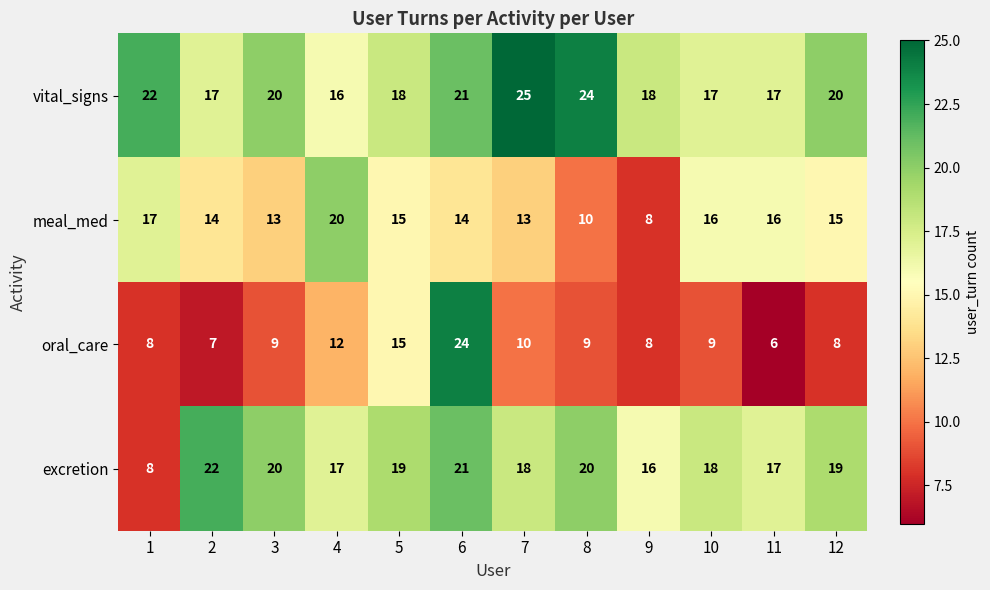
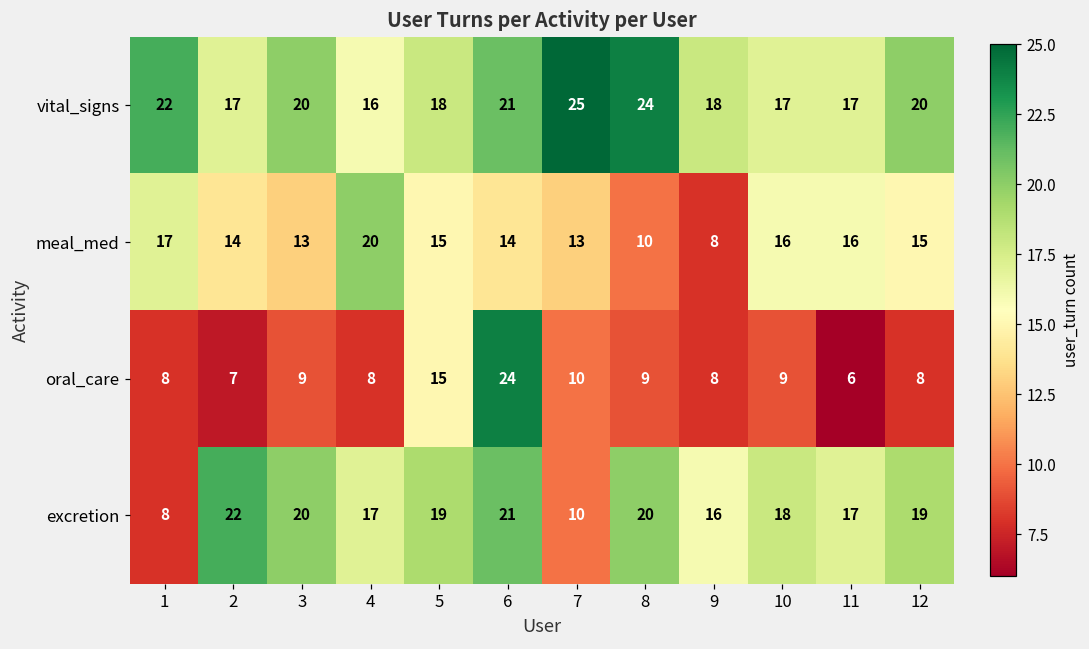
  {
    "vital_signs": {
      "1": 22,
      "2": 17,
      "3": 20,
      "4": 16,
      "5": 18,
      "6": 21,
      "7": 25,
      "8": 24,
      "9": 18,
      "10": 17,
      "11": 17,
      "12": 20
    },
    "meal_med": {
      "1": 17,
      "2": 14,
      "3": 13,
      "4": 20,
      "5": 15,
      "6": 14,
      "7": 13,
      "8": 10,
      "9": 8,
      "10": 16,
      "11": 16,
      "12": 15
    },
    "oral_care": {
      "1": 8,
      "2": 7,
      "3": 9,
-     "4": 12,
+     "4": 8,
      "5": 15,
      "6": 24,
      "7": 10,
      "8": 9,
      "9": 8,
      "10": 9,
      "11": 6,
      "12": 8
    },
    "excretion": {
      "1": 8,
      "2": 22,
      "3": 20,
      "4": 17,
      "5": 19,
      "6": 21,
-     "7": 18,
+     "7": 10,
      "8": 20,
      "9": 16,
      "10": 18,
      "11": 17,
      "12": 19
    }
  }
